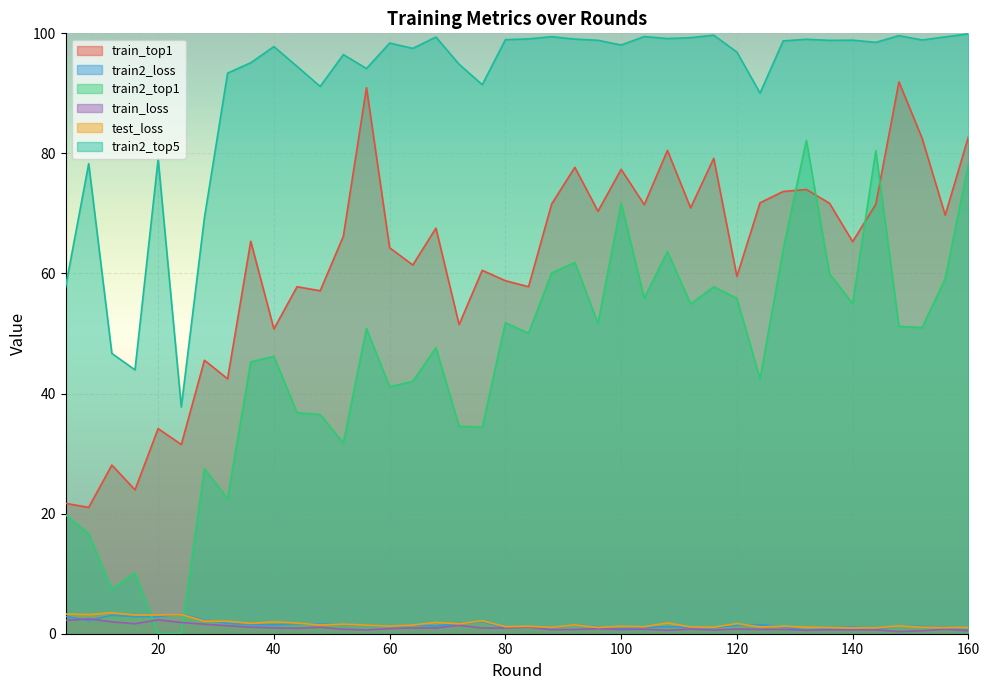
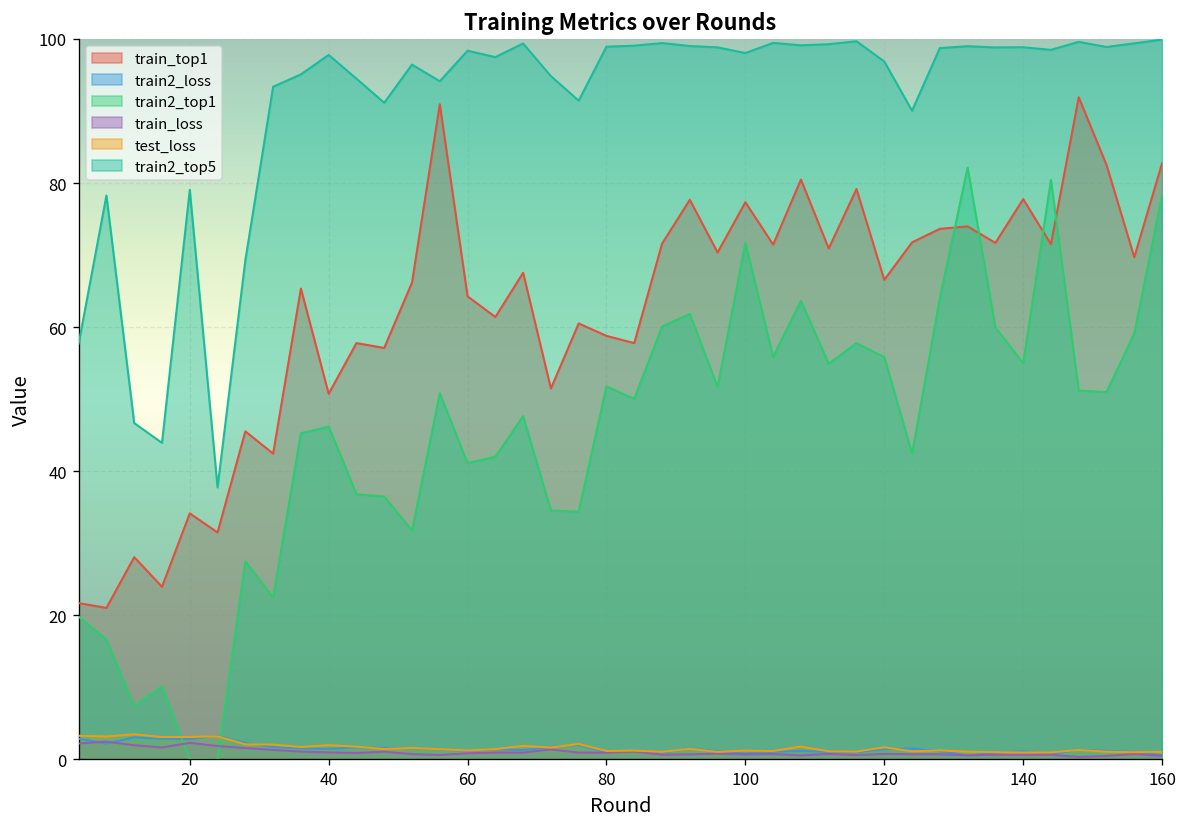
  {
    "train_top1": {
      "20": 34,
      "40": 51,
      "60": 64,
      "80": 59,
      "100": 77,
-     "120": 60,
-     "140": 65,
+     "120": 67,
+     "140": 78,
      "160": 83
    },
    "train_loss": {
      "20": 2,
      "40": 1,
      "120": 1
    },
    "test_loss": {
      "40": 2,
      "160": 1
    }
  }
